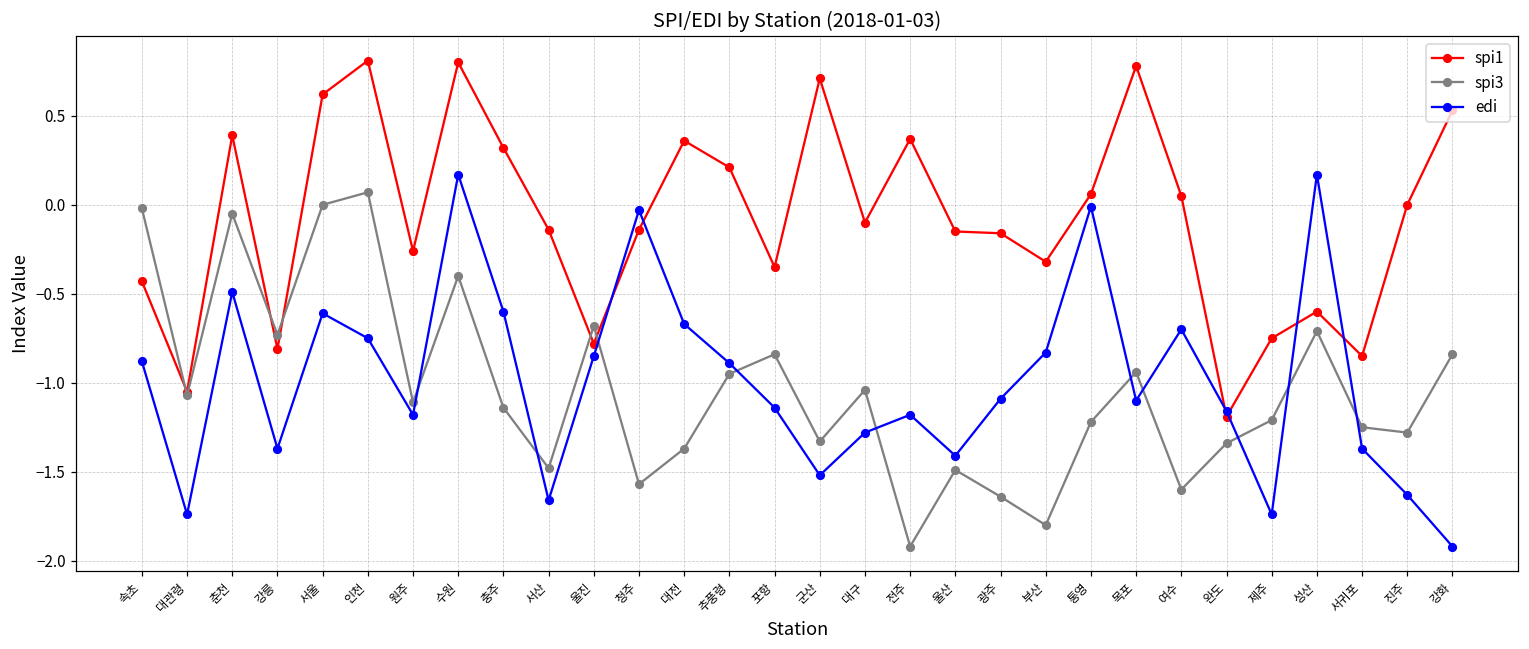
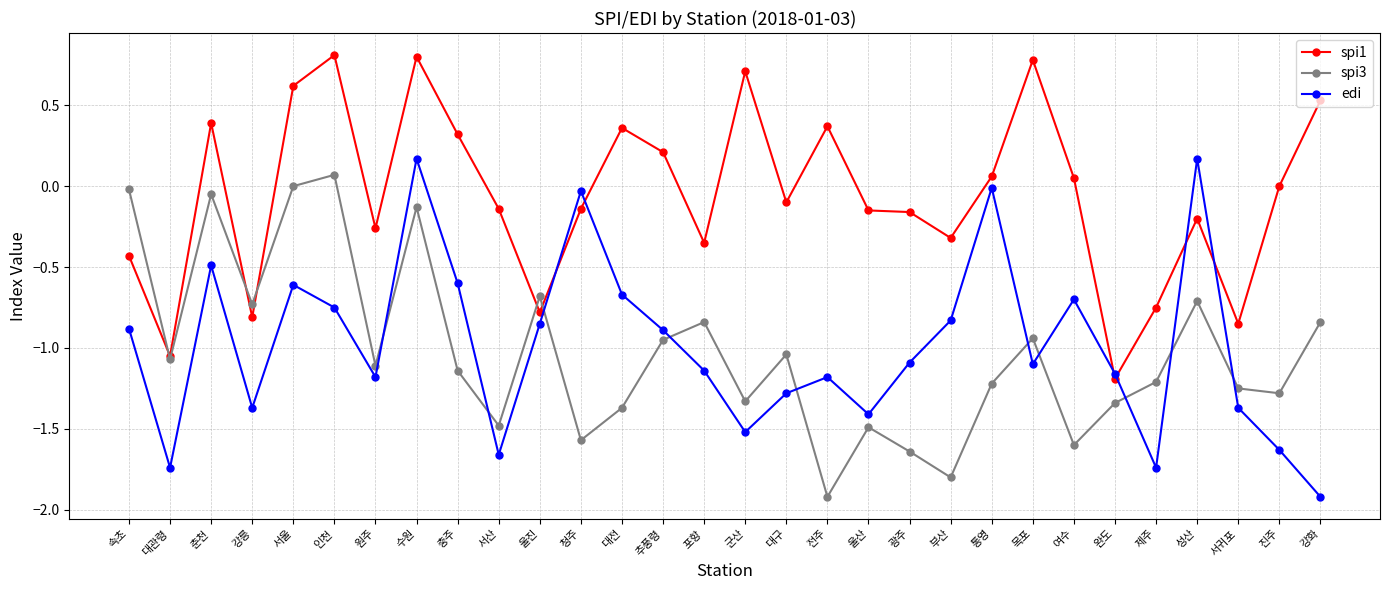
  {
    "spi1": {
      "속초": -0.43,
      "대관령": -1.05,
      "춘천": 0.4,
      "강릉": -0.8,
      "서울": 0.62,
      "인천": 0.8,
      "원주": -0.26,
      "수원": 0.8,
      "충주": 0.32,
      "서산": -0.14,
      "울진": -0.78,
      "청주": -0.14,
      "대전": 0.36,
      "추풍령": 0.2,
      "포항": -0.35,
      "군산": 0.7,
      "대구": -0.1,
      "전주": 0.37,
      "울산": -0.15,
      "광주": -0.16,
      "부산": -0.32,
      "통영": 0.06,
      "목포": 0.78,
      "여수": 0.05,
      "완도": -1.2,
      "제주": -0.75,
-     "성산": -0.6,
+     "성산": -0.2,
      "서귀포": -0.85,
      "진주": 0.0
    },
    "spi3": {
      "속초": -0.02,
      "대관령": -1.07,
      "춘천": -0.05,
      "강릉": -0.73,
      "서울": 0.00,
      "인천": 0.07,
      "원주": -1.11,
-     "수원": -0.40,
+     "수원": -0.13,
      "충주": -1.14,
      "서산": -1.48,
      "울진": -0.68,
      "청주": -1.57,
      "대전": -1.37,
      "추풍령": -0.95,
      "포항": -0.84,
      "군산": -1.33,
      "대구": -1.04,
      "전주": -1.92,
      "울산": -1.49,
      "광주": -1.64,
      "부산": -1.80,
      "통영": -1.22,
      "목포": -0.94,
      "여수": -1.60,
      "완도": -1.34,
      "제주": -1.21,
      "성산": -0.71,
      "서귀포": -1.25,
      "진주": -1.28,
      "강화": -0.84
    },
    "edi": {
      "속초": -0.88,
      "대관령": -1.74,
      "춘천": -0.49,
      "강릉": -1.37,
      "서울": -0.61,
      "인천": -0.75,
      "원주": -1.18,
      "수원": 0.17,
      "충주": -0.60,
      "서산": -1.66,
      "울진": -0.85,
      "청주": -0.03,
      "대전": -0.67,
      "추풍령": -0.89,
      "포항": -1.14,
      "군산": -1.52,
      "대구": -1.28,
      "전주": -1.18,
      "울산": -1.41,
      "광주": -1.09,
      "부산": -0.83,
      "통영": -0.01,
      "목포": -1.10,
      "여수": -0.70,
      "완도": -1.16,
      "제주": -1.74,
      "성산": 0.17,
      "서귀포": -1.37,
      "진주": -1.63,
      "강화": -1.92
    }
  }
